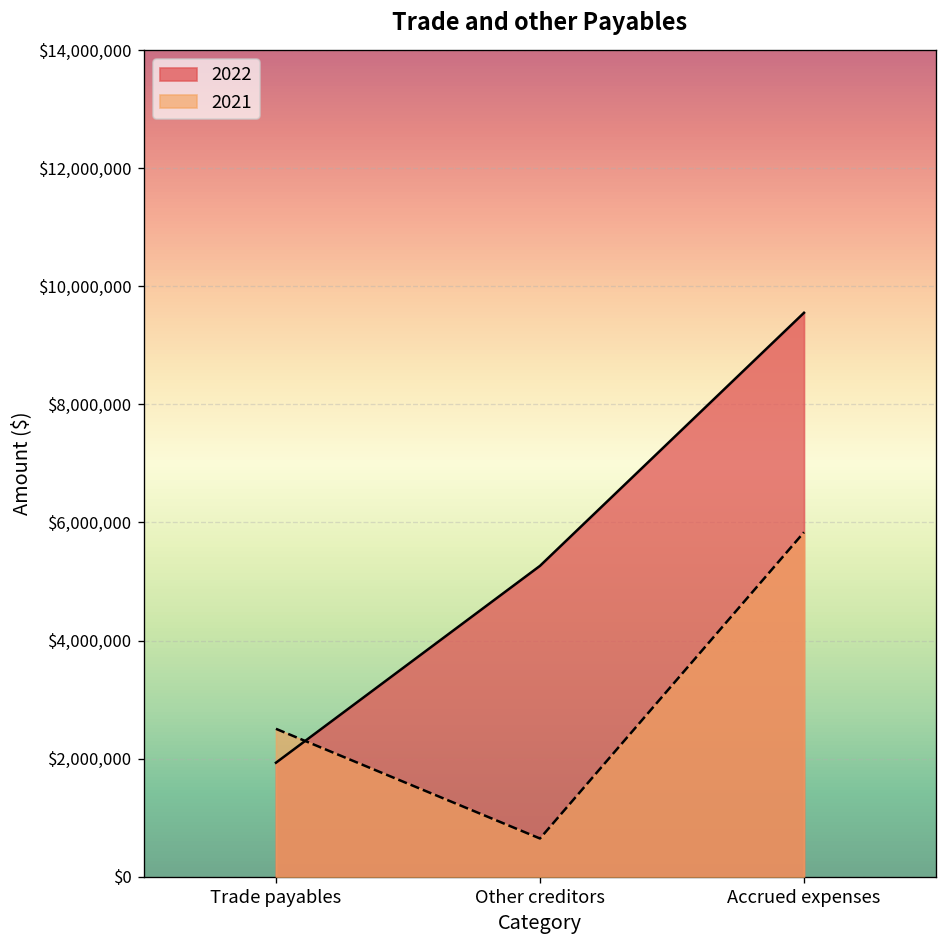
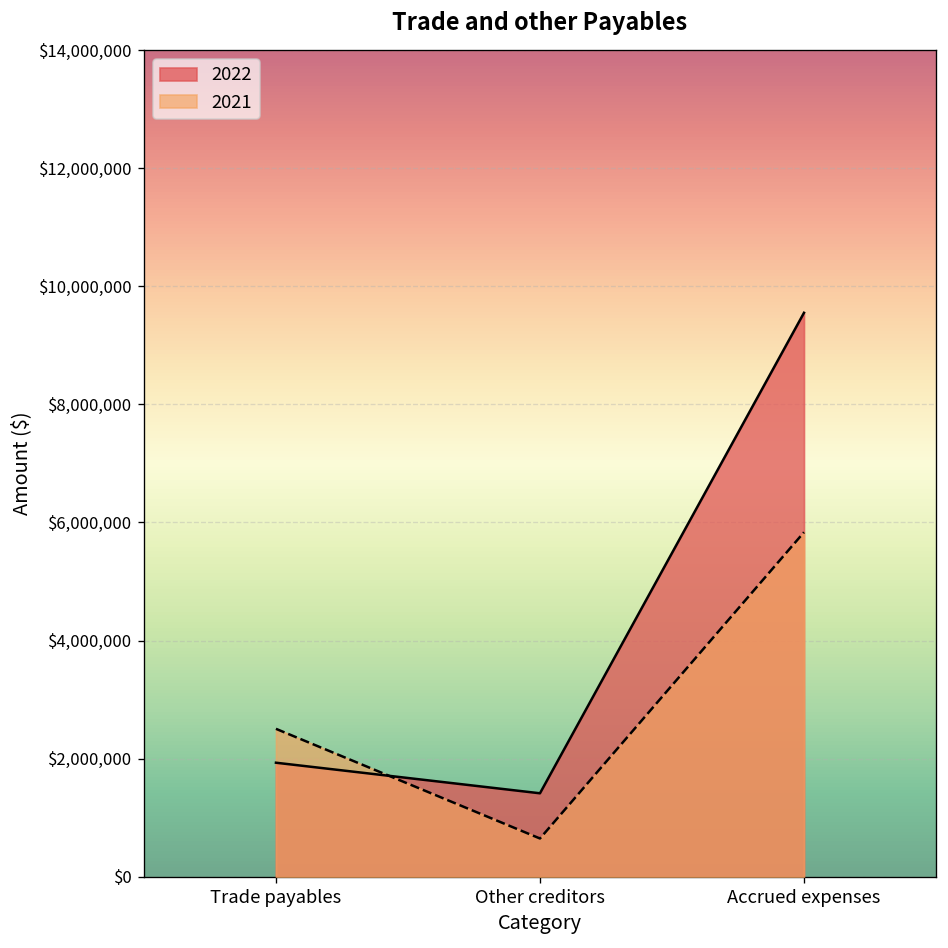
  {
    "2022": {
      "Trade payables": "$1,900,000",
-     "Other creditors": "$5,300,000",
+     "Other creditors": "$1,400,000",
      "Accrued expenses": "$9,600,000"
    },
    "2021": {
      "Trade payables": "$2,500,000",
      "Other creditors": "$600,000",
      "Accrued expenses": "$5,800,000"
    }
  }
